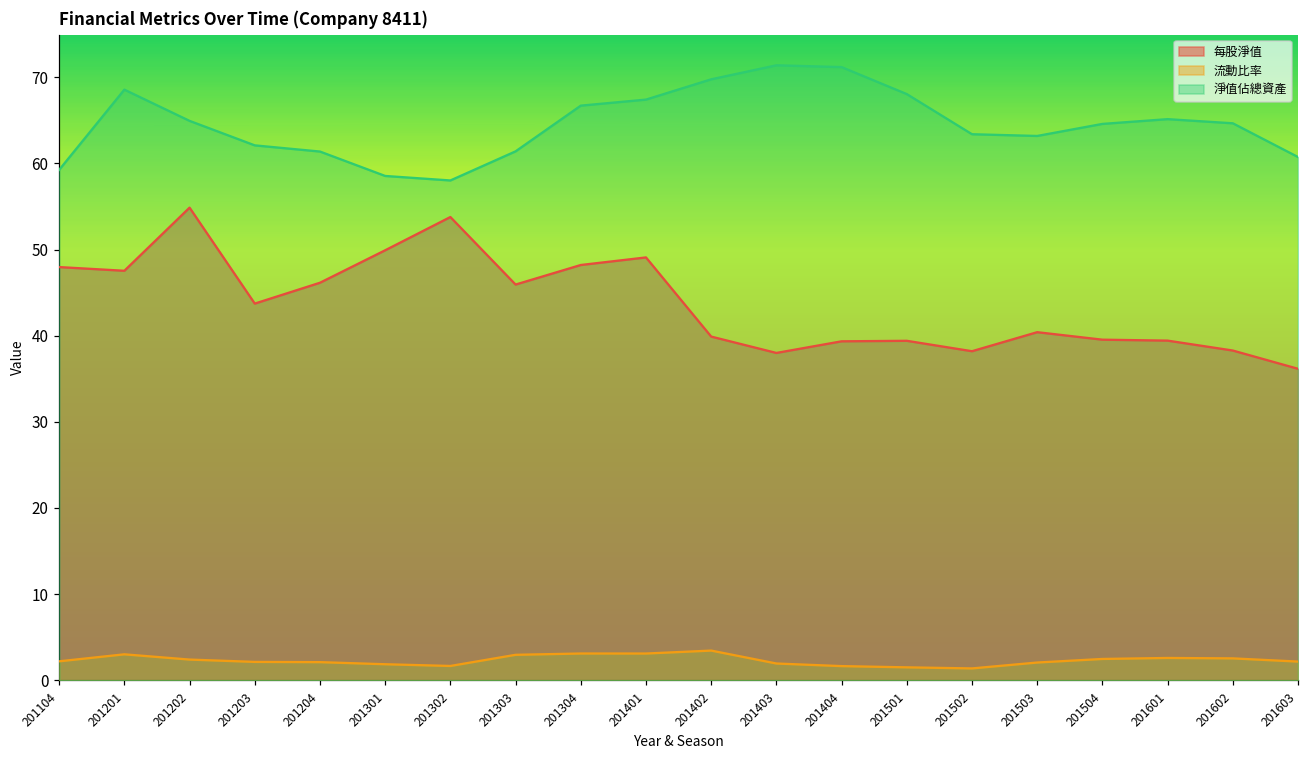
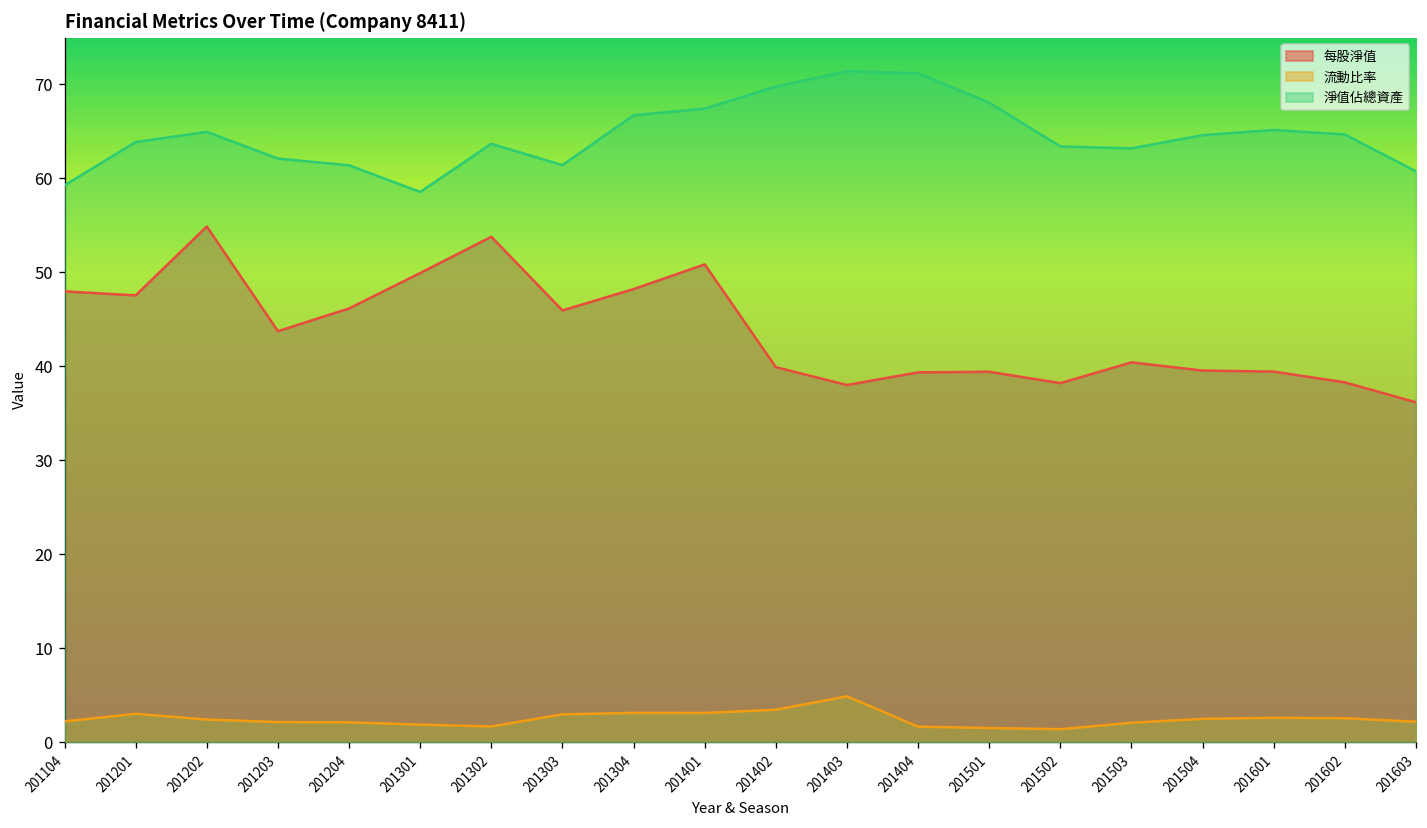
  {
    "每股淨值": {
      "201104": 48,
      "201201": 48,
      "201202": 55,
      "201203": 44,
      "201204": 46,
      "201301": 50,
      "201302": 54,
      "201303": 46,
      "201304": 48,
-     "201401": 49,
+     "201401": 51,
      "201402": 40,
      "201403": 38,
      "201404": 39,
      "201501": 39,
      "201502": 38,
      "201503": 40,
      "201504": 40,
      "201601": 39,
      "201602": 38,
      "201603": 36
    },
    "流動比率": {
      "201104": 2,
      "201201": 3,
      "201202": 2,
      "201203": 2,
      "201204": 2,
      "201301": 2,
      "201302": 2,
      "201303": 3,
      "201304": 3,
      "201401": 3,
      "201402": 3,
-     "201403": 2,
+     "201403": 5,
      "201404": 2,
      "201501": 1,
      "201502": 1,
      "201503": 2,
      "201504": 2,
      "201601": 3,
      "201602": 3,
      "201603": 2
    },
    "淨值佔總資產": {
      "201104": 59,
-     "201201": 69,
+     "201201": 64,
      "201202": 65,
      "201203": 62,
      "201204": 61,
      "201301": 59,
-     "201302": 58,
+     "201302": 64,
      "201303": 61,
      "201304": 67,
      "201401": 67,
      "201402": 70,
      "201403": 71,
      "201404": 71,
      "201501": 68,
      "201502": 63,
      "201503": 63,
      "201504": 65,
      "201601": 65,
      "201602": 65,
      "201603": 61
    }
  }
